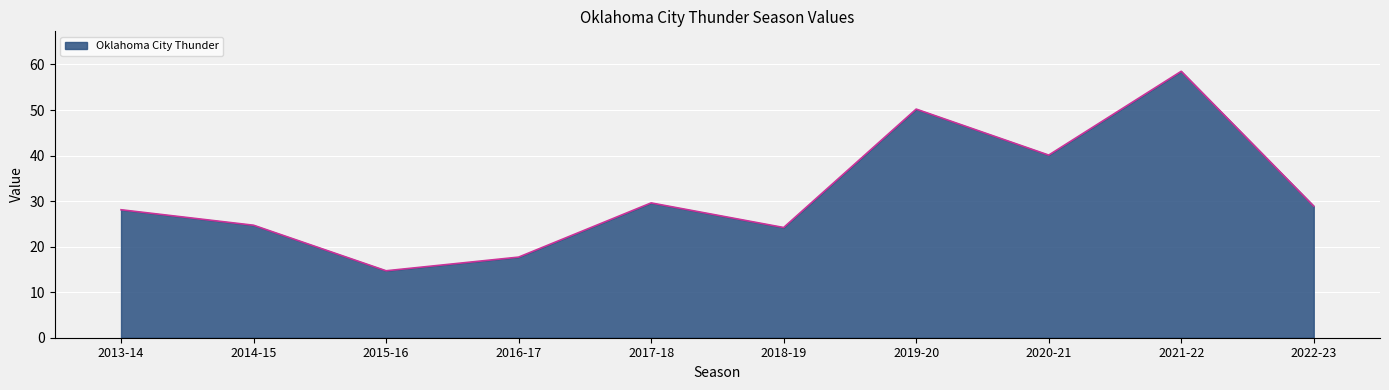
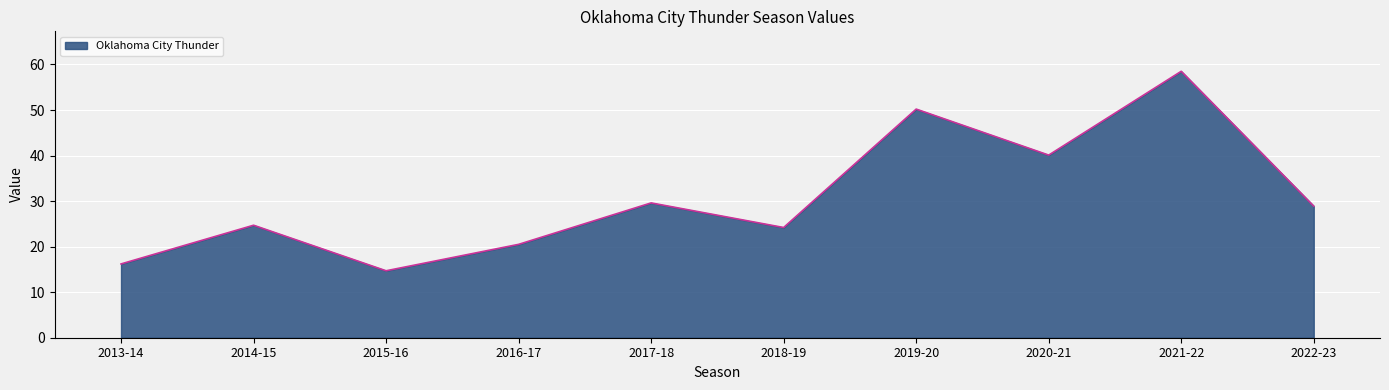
  {
-   "2013-14": 28,
+   "2013-14": 16,
    "2014-15": 25,
    "2015-16": 15,
-   "2016-17": 18,
+   "2016-17": 21,
    "2017-18": 30,
    "2018-19": 24,
    "2019-20": 50,
    "2020-21": 40,
    "2021-22": 59,
    "2022-23": 29
  }
